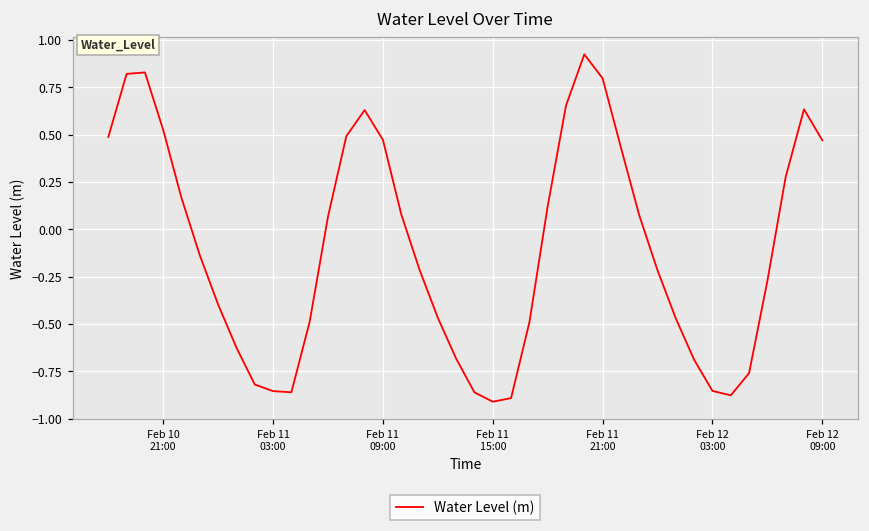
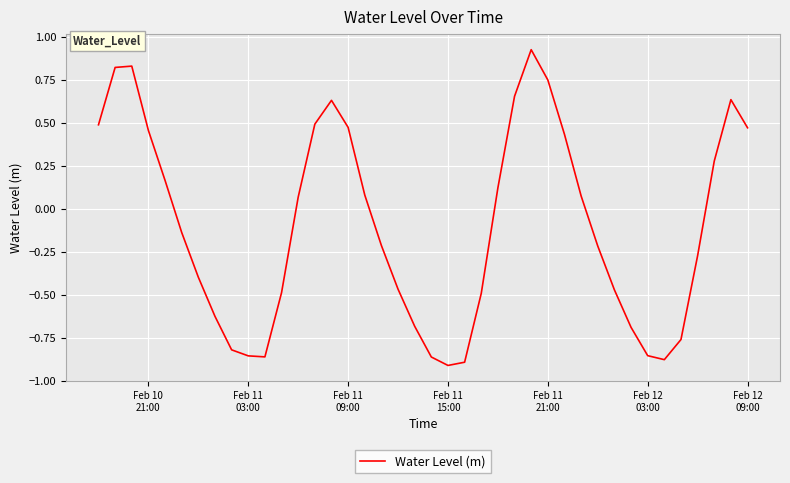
  {
-   "Feb 10 21:00": 0.52,
+   "Feb 10 21:00": 0.45,
    "Feb 11 03:00": -0.86,
    "Feb 11 09:00": 0.47,
    "Feb 11 15:00": -0.91,
-   "Feb 11 21:00": 0.80,
+   "Feb 11 21:00": 0.75,
    "Feb 12 03:00": -0.85,
    "Feb 12 09:00": 0.47
  }
